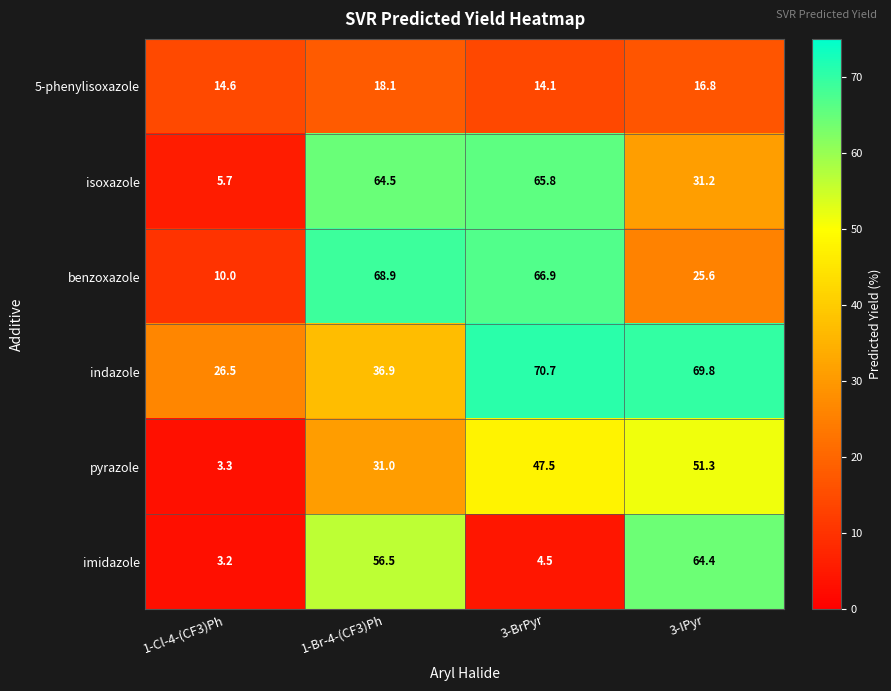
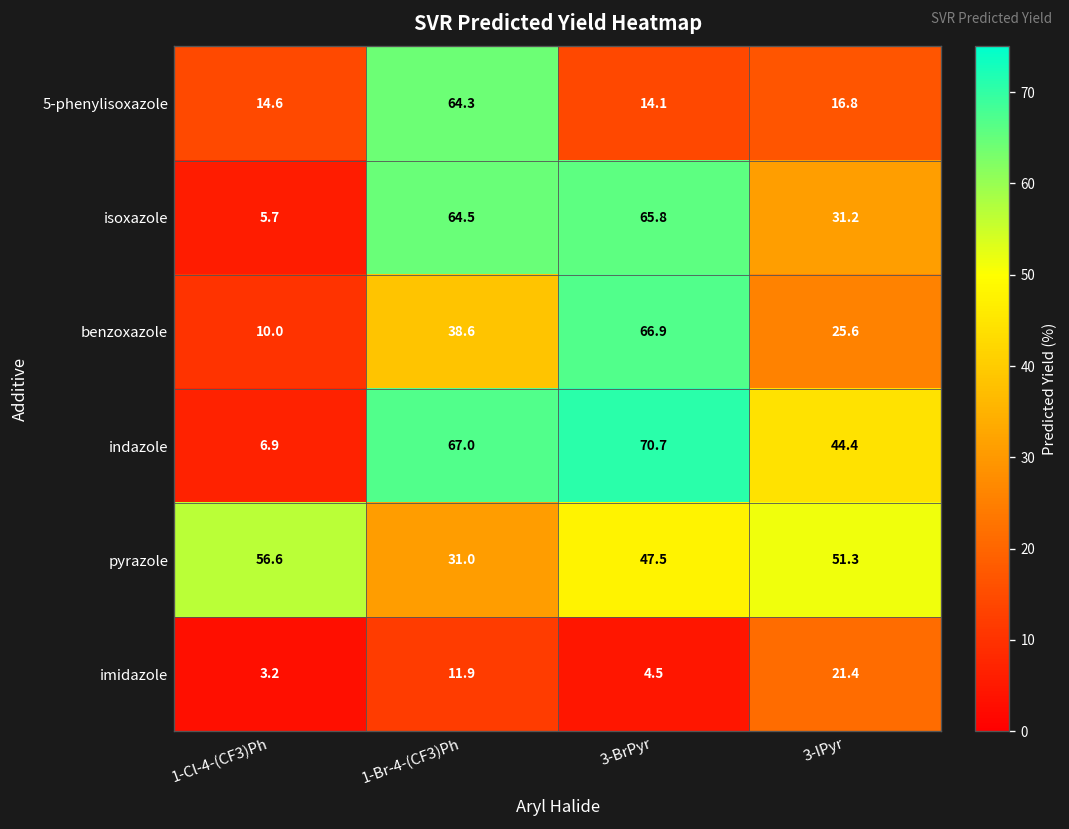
  {
    "5-phenylisoxazole": {
      "1-Cl-4-(CF3)Ph": 14.6,
-     "1-Br-4-(CF3)Ph": 18.1,
+     "1-Br-4-(CF3)Ph": 64.3,
      "3-BrPyr": 14.1,
      "3-IPyr": 16.8
    },
    "isoxazole": {
      "1-Cl-4-(CF3)Ph": 5.7,
      "1-Br-4-(CF3)Ph": 64.5,
      "3-BrPyr": 65.8,
      "3-IPyr": 31.2
    },
    "benzoxazole": {
      "1-Cl-4-(CF3)Ph": 10.0,
-     "1-Br-4-(CF3)Ph": 68.9,
+     "1-Br-4-(CF3)Ph": 38.6,
      "3-BrPyr": 66.9,
      "3-IPyr": 25.6
    },
    "indazole": {
-     "1-Cl-4-(CF3)Ph": 26.5,
-     "1-Br-4-(CF3)Ph": 36.9,
+     "1-Cl-4-(CF3)Ph": 6.9,
+     "1-Br-4-(CF3)Ph": 67.0,
      "3-BrPyr": 70.7,
-     "3-IPyr": 69.8
+     "3-IPyr": 44.4
    },
    "pyrazole": {
-     "1-Cl-4-(CF3)Ph": 3.3,
+     "1-Cl-4-(CF3)Ph": 56.6,
      "1-Br-4-(CF3)Ph": 31.0,
      "3-BrPyr": 47.5,
      "3-IPyr": 51.3
    },
    "imidazole": {
      "1-Cl-4-(CF3)Ph": 3.2,
-     "1-Br-4-(CF3)Ph": 56.5,
+     "1-Br-4-(CF3)Ph": 11.9,
      "3-BrPyr": 4.5,
-     "3-IPyr": 64.4
+     "3-IPyr": 21.4
    }
  }
